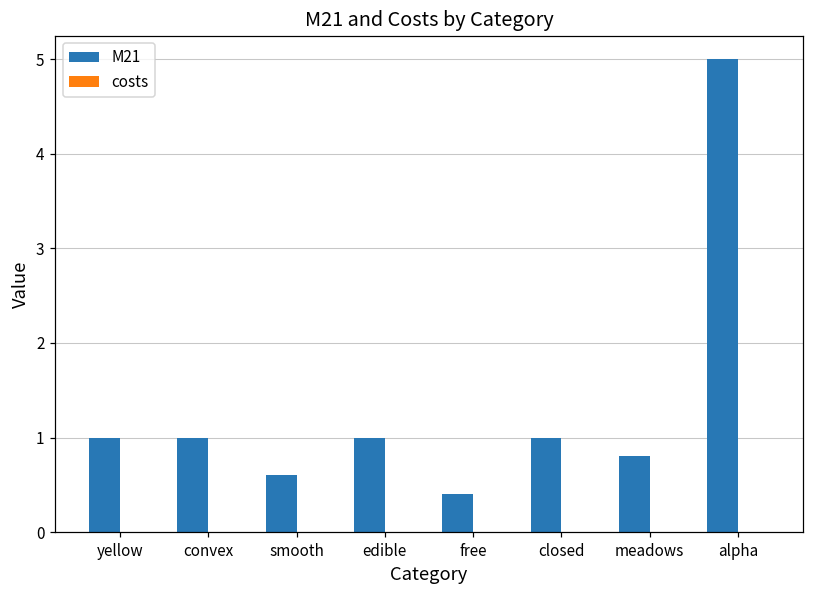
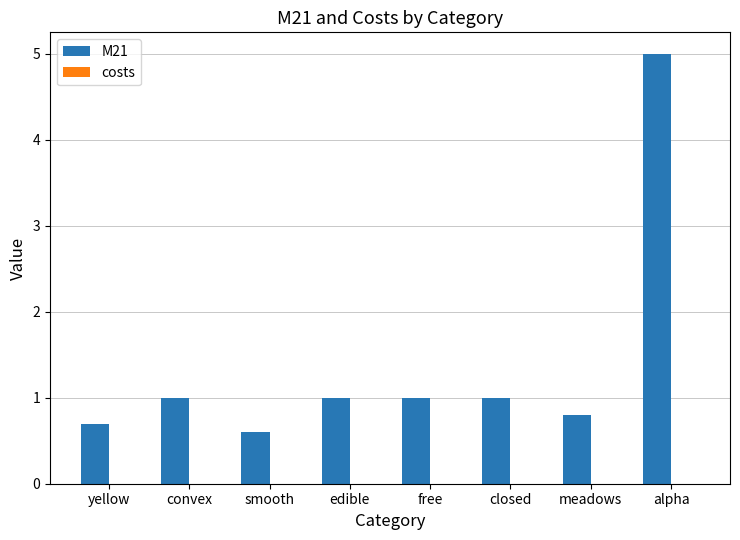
  {
    "M21": {
-     "yellow": 1.0,
+     "yellow": 0.7,
      "convex": 1.0,
      "smooth": 0.6,
      "edible": 1.0,
-     "free": 0.4,
+     "free": 1.0,
      "closed": 1.0,
      "meadows": 0.8,
      "alpha": 5.0
    },
    "costs": {
      "yellow": 0.0,
      "convex": 0.0,
      "smooth": 0.0,
      "edible": 0.0,
      "free": 0.0,
      "closed": 0.0,
      "meadows": 0.0,
      "alpha": 0.0
    }
  }
